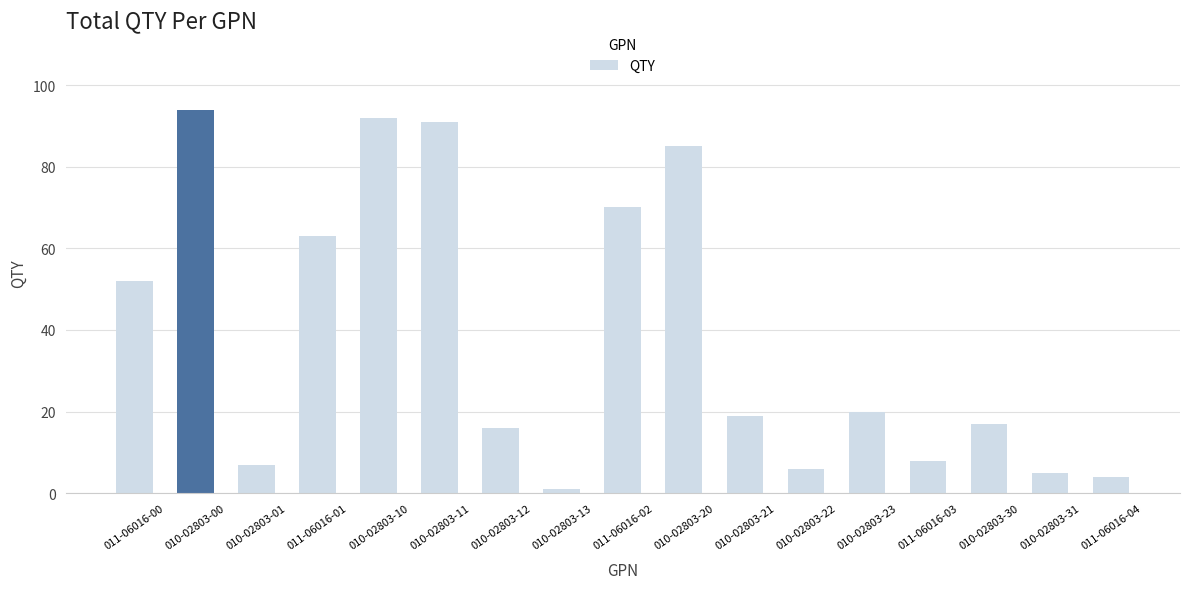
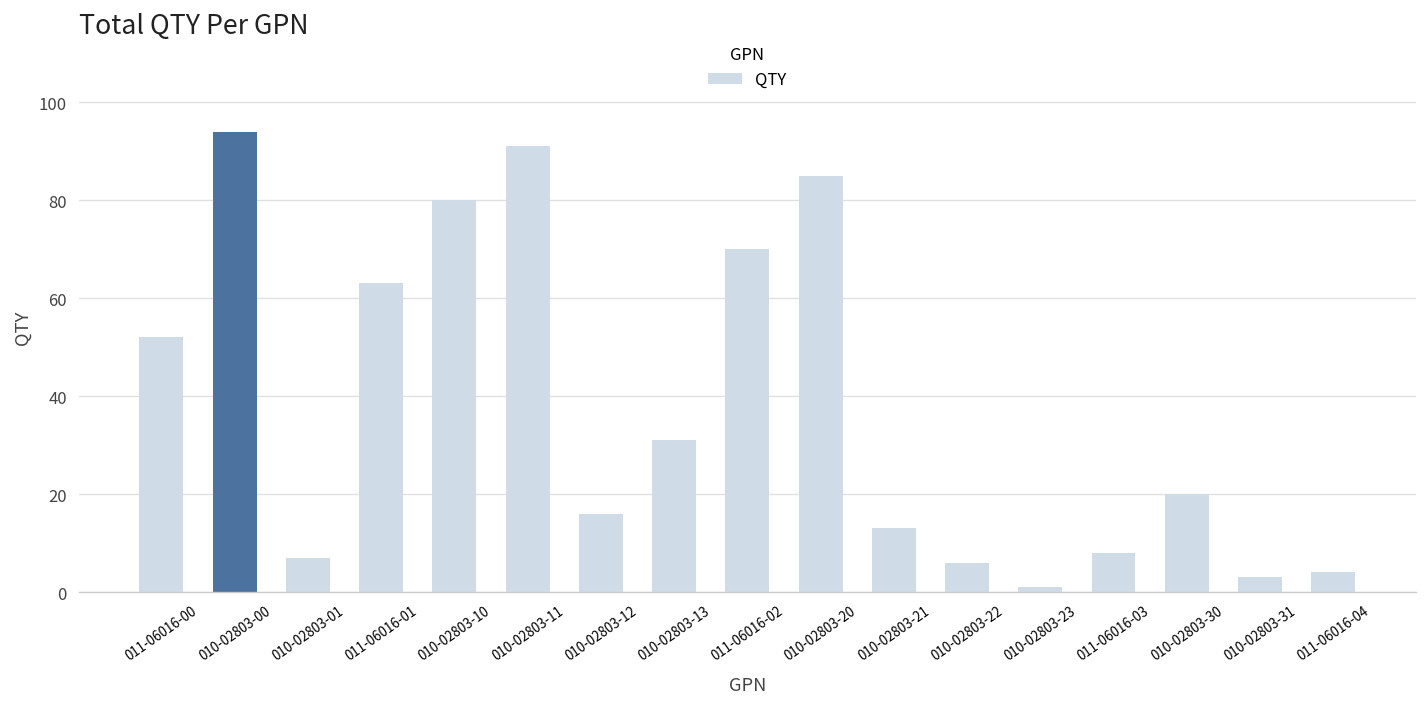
  {
    "011-06016-00": 52,
    "010-02803-00": 94,
    "010-02803-01": 7,
    "011-06016-01": 63,
-   "010-02803-10": 92,
+   "010-02803-10": 80,
    "010-02803-11": 91,
    "010-02803-12": 16,
-   "010-02803-13": 1,
+   "010-02803-13": 31,
    "011-06016-02": 70,
    "010-02803-20": 85,
-   "010-02803-21": 19,
+   "010-02803-21": 13,
    "010-02803-22": 6,
-   "010-02803-23": 20,
+   "010-02803-23": 1,
    "011-06016-03": 8,
-   "010-02803-30": 17,
-   "010-02803-31": 5,
+   "010-02803-30": 20,
+   "010-02803-31": 3,
    "011-06016-04": 4
  }
